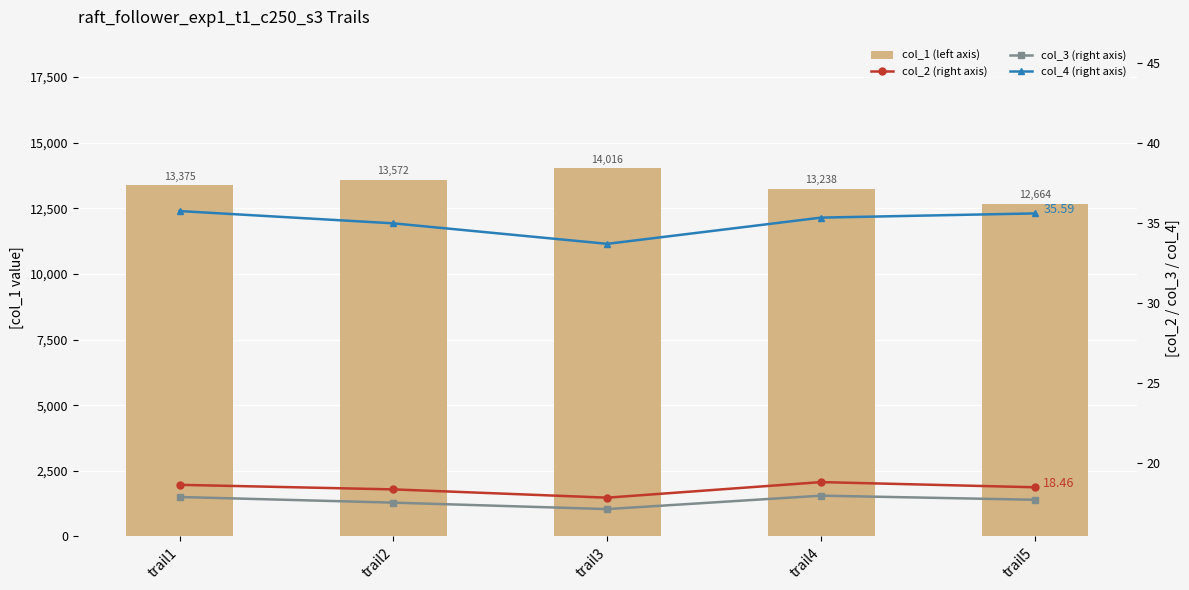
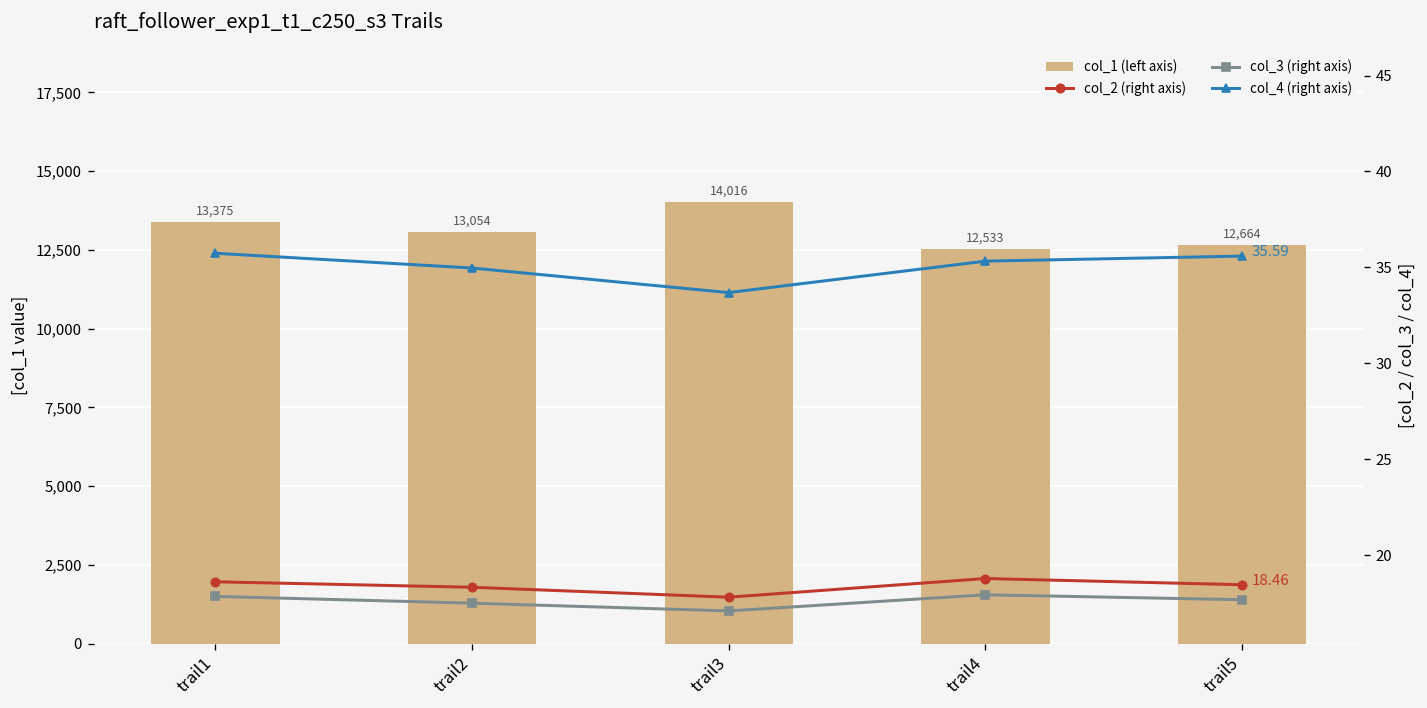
  {
    "col_1 (left axis)": {
      "trail1": "13,375",
-     "trail2": "13,572",
+     "trail2": "13,054",
      "trail3": "14,016",
-     "trail4": "13,238",
+     "trail4": "12,533",
      "trail5": "12,664"
    },
    "col_2 (right axis)": {
      "trail5": "18.46"
    },
    "col_4 (right axis)": {
      "trail5": "35.59"
    }
  }
